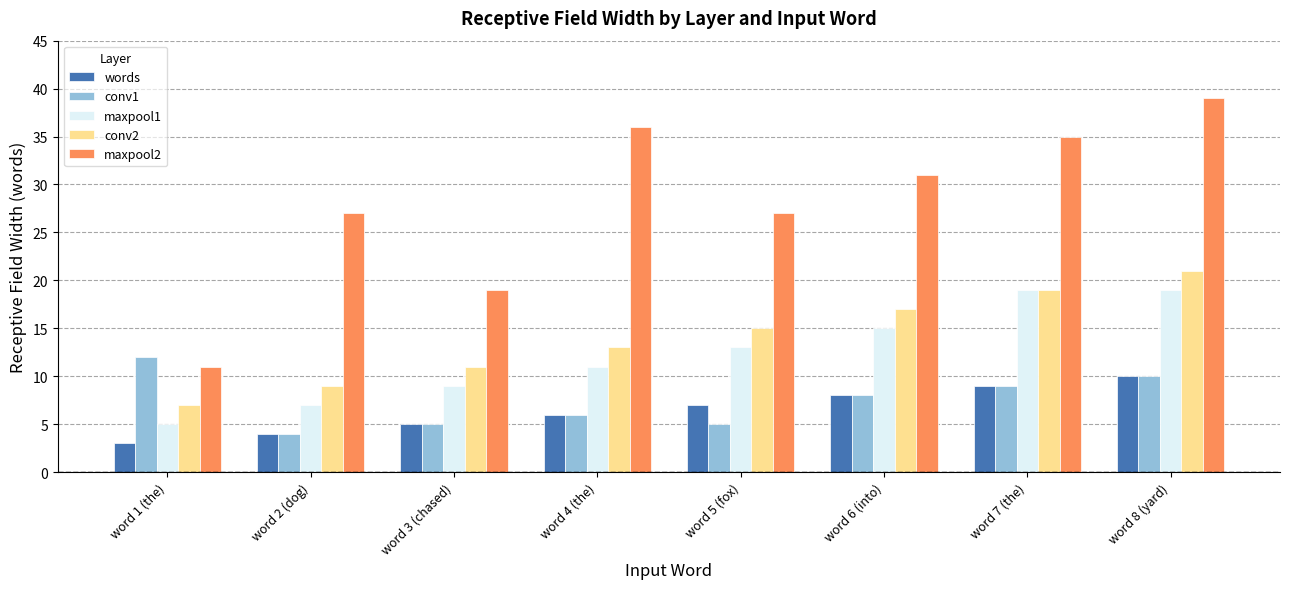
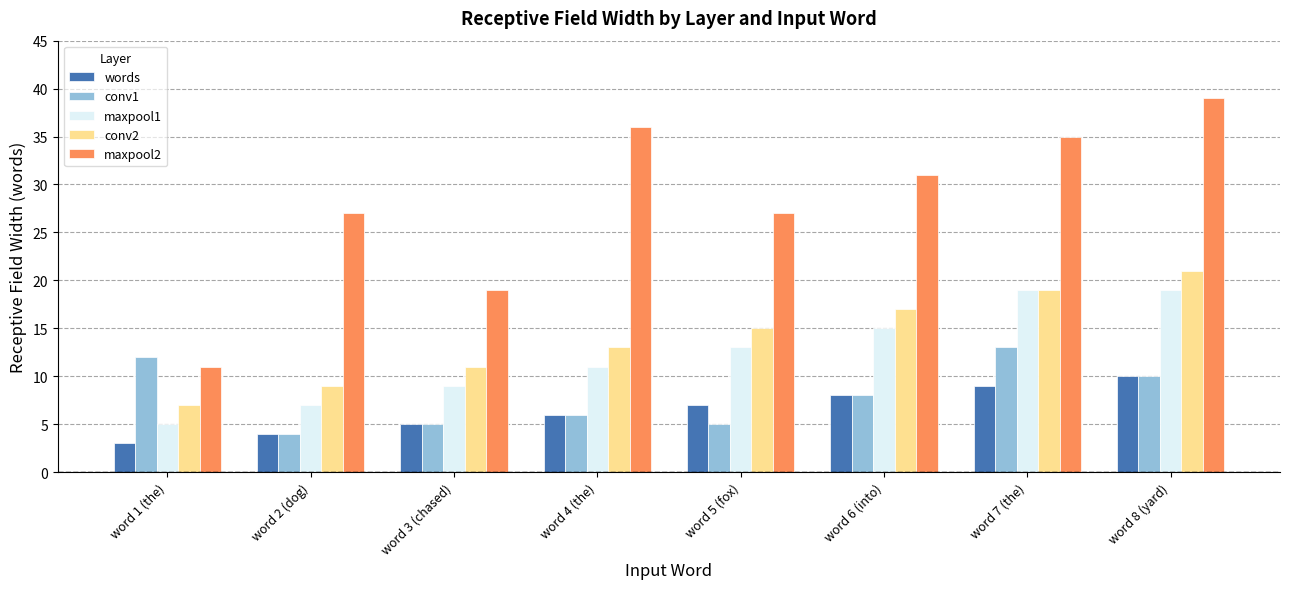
  {
    "words": {
      "word 1 (the)": 3,
      "word 2 (dog)": 4,
      "word 3 (chased)": 5,
      "word 4 (the)": 6,
      "word 5 (fox)": 7,
      "word 6 (into)": 8,
      "word 7 (the)": 9,
      "word 8 (yard)": 10
    },
    "conv1": {
      "word 1 (the)": 12,
      "word 2 (dog)": 4,
      "word 3 (chased)": 5,
      "word 4 (the)": 6,
      "word 5 (fox)": 5,
      "word 6 (into)": 8,
-     "word 7 (the)": 9,
+     "word 7 (the)": 13,
      "word 8 (yard)": 10
    },
    "maxpool1": {
      "word 1 (the)": 5,
      "word 2 (dog)": 7,
      "word 3 (chased)": 9,
      "word 4 (the)": 11,
      "word 5 (fox)": 13,
      "word 6 (into)": 15,
      "word 7 (the)": 19,
      "word 8 (yard)": 19
    },
    "conv2": {
      "word 1 (the)": 7,
      "word 2 (dog)": 9,
      "word 3 (chased)": 11,
      "word 4 (the)": 13,
      "word 5 (fox)": 15,
      "word 6 (into)": 17,
      "word 7 (the)": 19,
      "word 8 (yard)": 21
    },
    "maxpool2": {
      "word 1 (the)": 11,
      "word 2 (dog)": 27,
      "word 3 (chased)": 19,
      "word 4 (the)": 36,
      "word 5 (fox)": 27,
      "word 6 (into)": 31,
      "word 7 (the)": 35,
      "word 8 (yard)": 39
    }
  }
